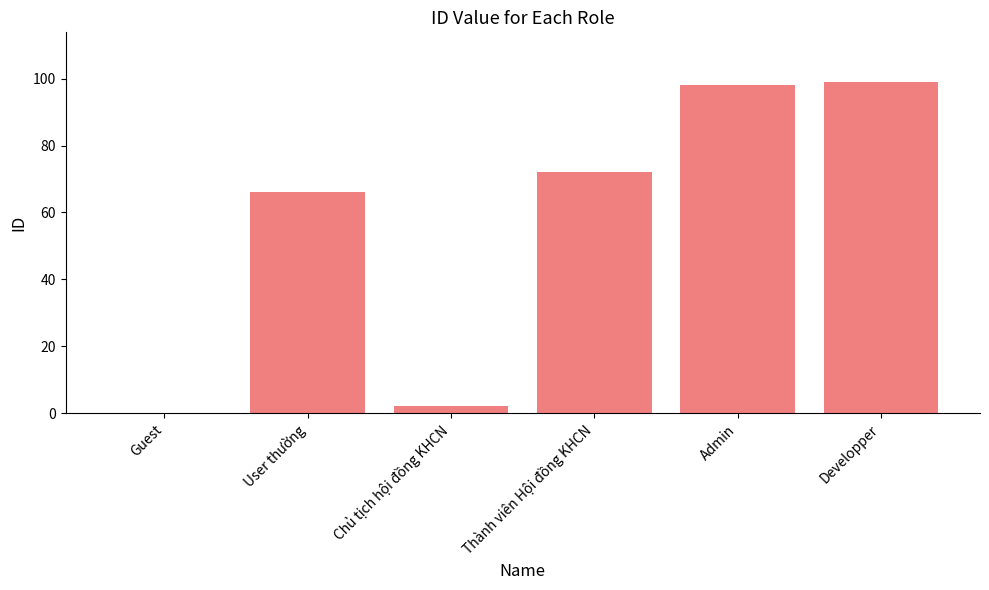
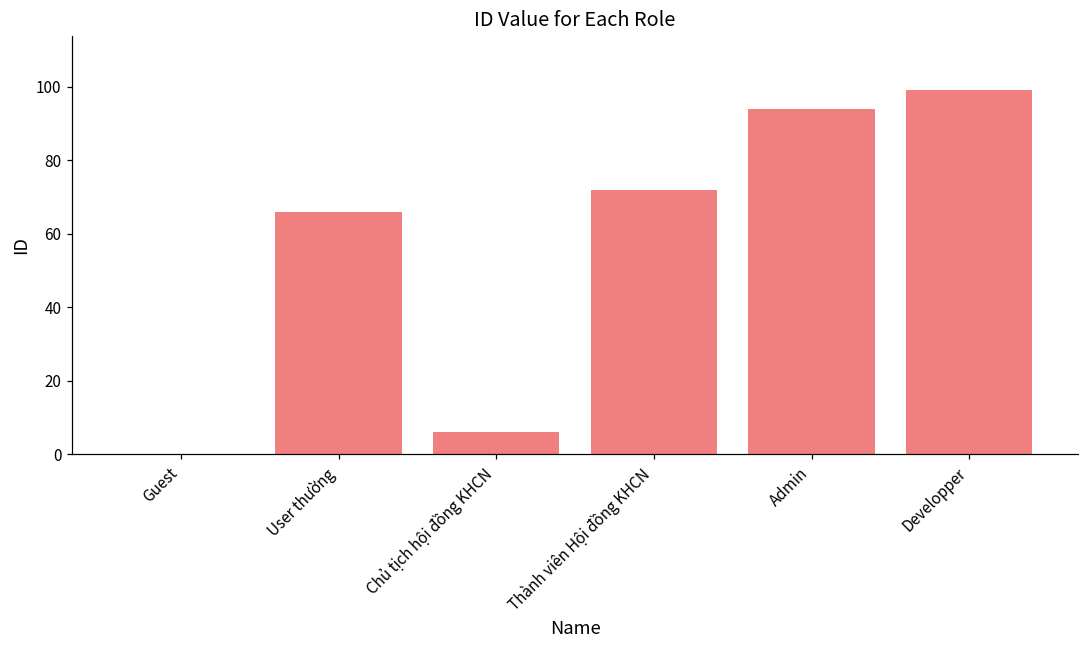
  {
    "Guest": 0,
    "User thường": 66,
-   "Chủ tịch hội đồng KHCN": 2,
+   "Chủ tịch hội đồng KHCN": 6,
    "Thành viên Hội đồng KHCN": 72,
-   "Admin": 98,
+   "Admin": 94,
    "Developper": 99
  }
